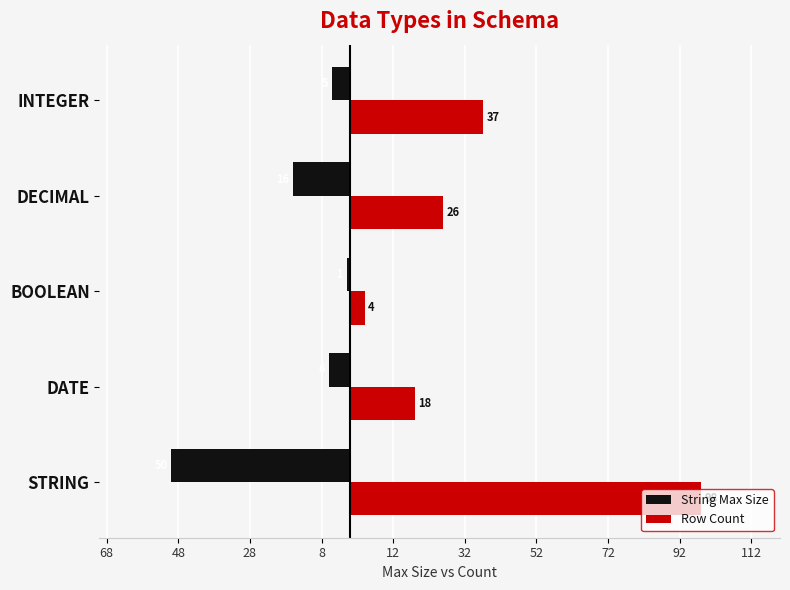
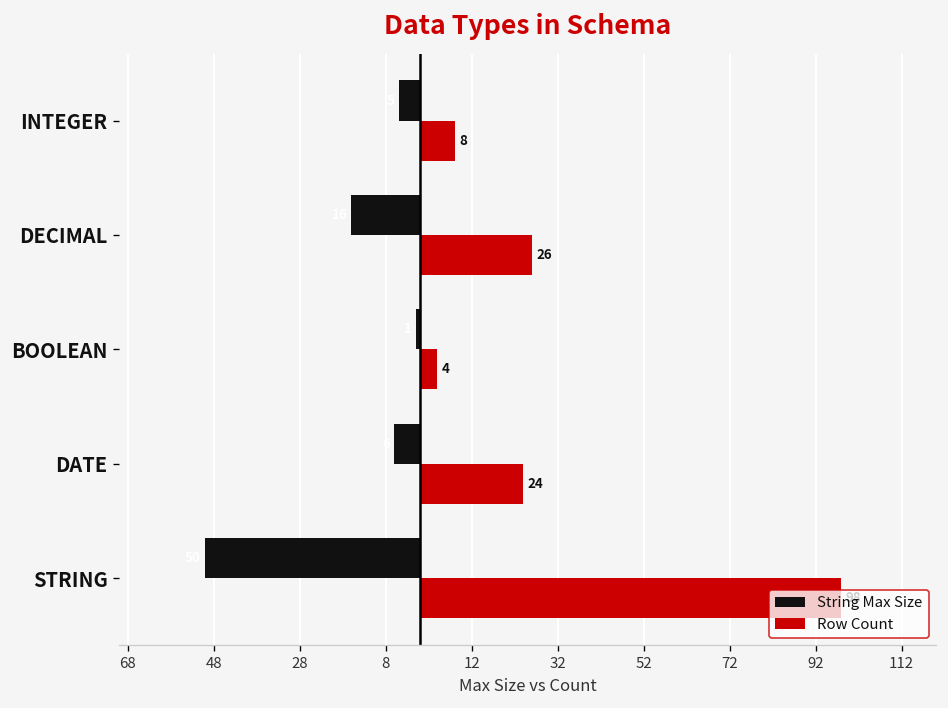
  {
    "Row Count": {
-     "INTEGER": 37,
+     "INTEGER": 8,
      "DECIMAL": 26,
      "BOOLEAN": 4,
-     "DATE": 18
+     "DATE": 24
    }
  }
